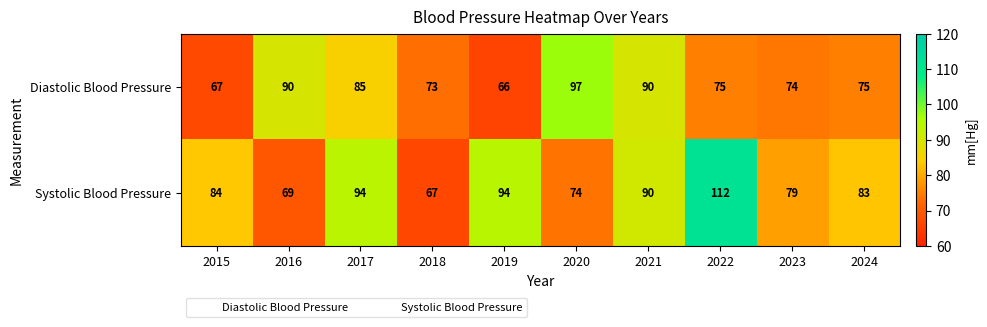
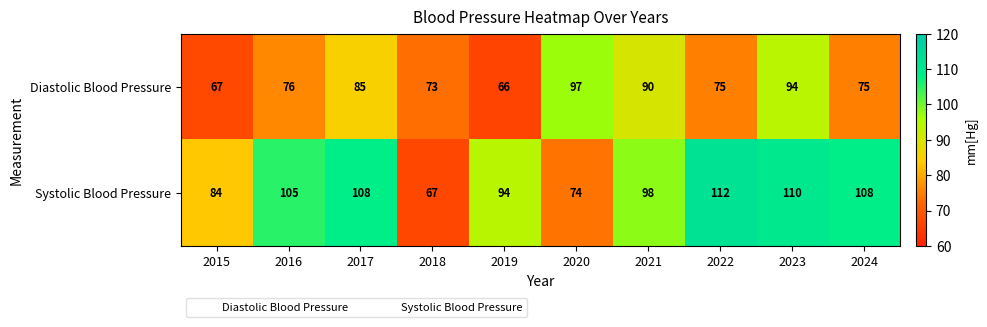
  {
    "Diastolic Blood Pressure": {
      "2015": 67,
-     "2016": 90,
+     "2016": 76,
      "2017": 85,
      "2018": 73,
      "2019": 66,
      "2020": 97,
      "2021": 90,
      "2022": 75,
-     "2023": 74,
+     "2023": 94,
      "2024": 75
    },
    "Systolic Blood Pressure": {
      "2015": 84,
-     "2016": 69,
-     "2017": 94,
+     "2016": 105,
+     "2017": 108,
      "2018": 67,
      "2019": 94,
      "2020": 74,
-     "2021": 90,
+     "2021": 98,
      "2022": 112,
-     "2023": 79,
-     "2024": 83
+     "2023": 110,
+     "2024": 108
    }
  }
